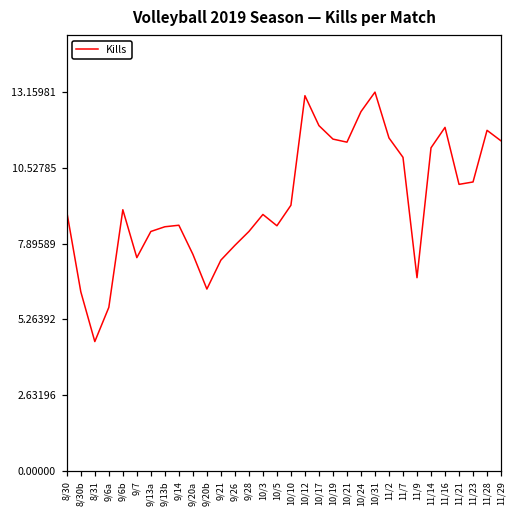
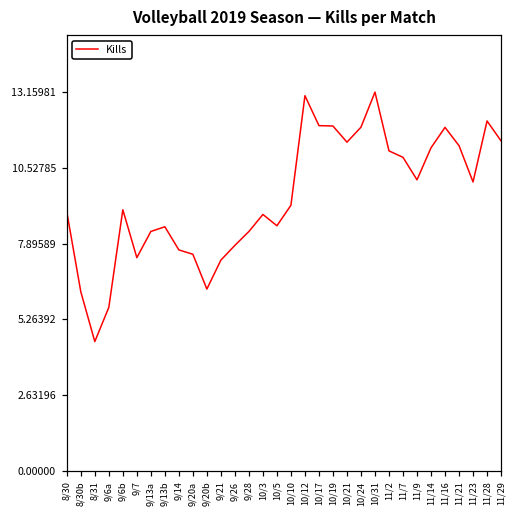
  {
    "8/30": 9.0,
    "8/30b": 6.2,
    "8/31": 4.5,
    "9/6a": 5.7,
    "9/6b": 9.1,
    "9/7": 7.4,
    "9/13a": 8.3,
    "9/13b": 8.5,
-   "9/14": 8.5,
+   "9/14": 7.7,
    "9/20a": 7.5,
    "9/20b": 6.3,
    "9/21": 7.3,
    "9/26": 7.8,
    "9/28": 8.3,
    "10/3": 8.9,
    "10/5": 8.5,
    "10/10": 9.2,
    "10/12": 13.0,
    "10/17": 12.0,
-   "10/19": 11.5,
+   "10/19": 12.0,
    "10/21": 11.4,
-   "10/24": 12.5,
+   "10/24": 11.9,
    "10/31": 13.2,
-   "11/2": 11.6,
+   "11/2": 11.1,
    "11/7": 10.9,
-   "11/9": 6.7,
+   "11/9": 10.1,
    "11/14": 11.2,
    "11/16": 11.9,
-   "11/21": 10.0,
+   "11/21": 11.3,
    "11/23": 10.0,
-   "11/28": 11.8,
+   "11/28": 12.2,
    "11/29": 11.5
  }
